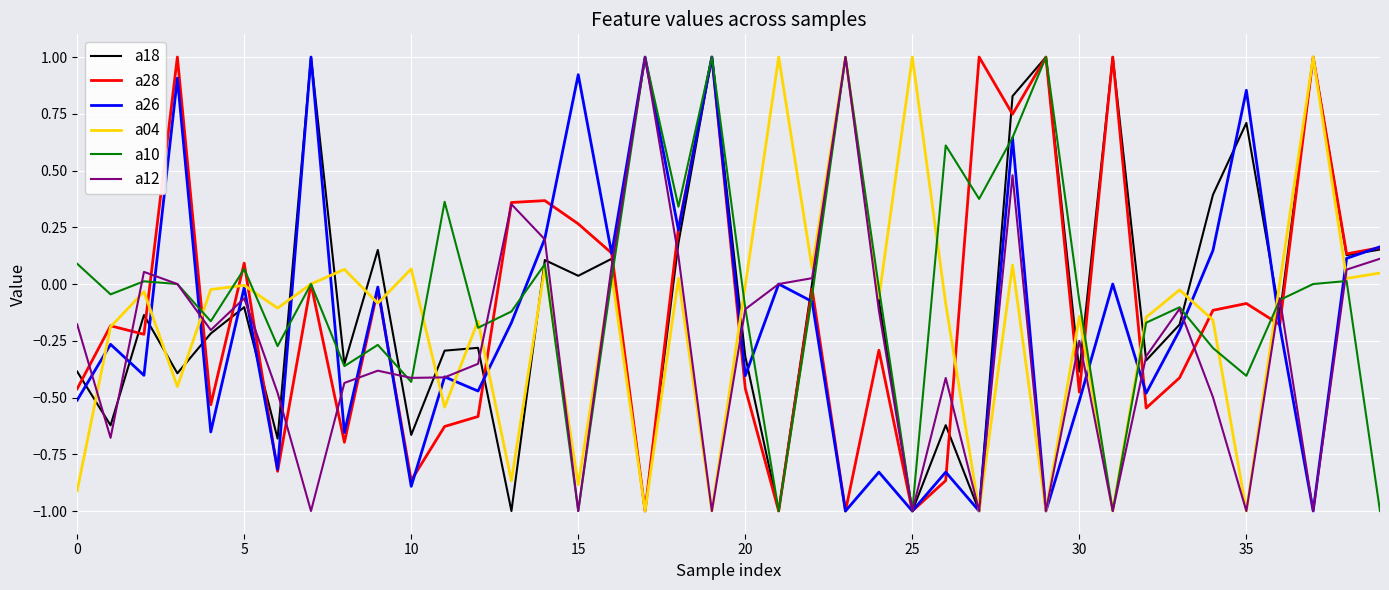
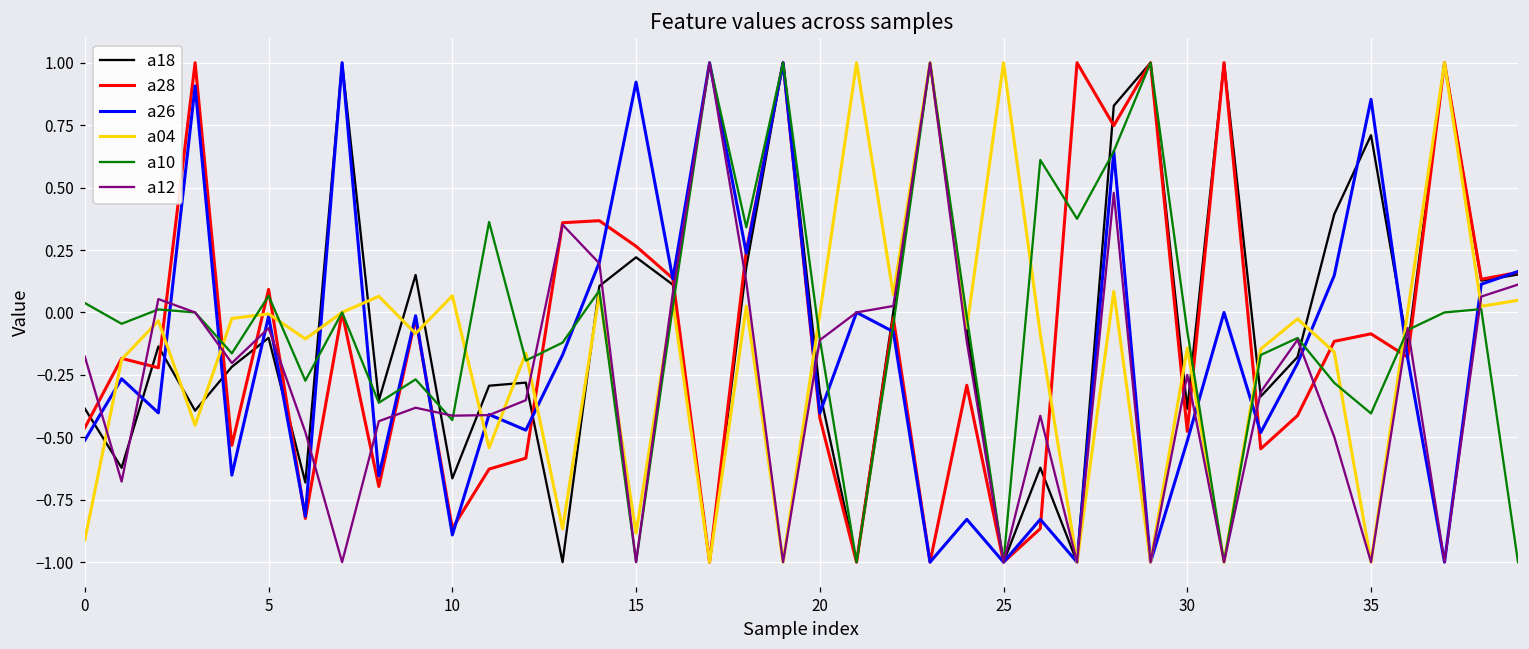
  {
    "a18": {
      "0": -0.39,
      "5": -0.10,
      "10": -0.66,
-     "15": 0.04,
+     "15": 0.22,
      "20": -0.32,
      "30": -0.39,
      "35": 0.71
    },
    "a28": {
      "0": -0.46,
      "5": 0.09,
      "10": -0.87,
      "15": 0.27,
-     "20": -0.46,
+     "20": -0.42,
      "30": -0.48,
      "35": -0.09
    },
    "a26": {
      "0": -0.51,
      "10": -0.89,
      "15": 0.92,
      "20": -0.40,
      "30": -0.51,
      "35": 0.85
    },
    "a04": {
      "0": -0.91,
      "10": 0.07,
      "15": -0.88,
      "20": -0.01,
      "25": 1.00,
      "30": -0.14
    },
    "a10": {
-     "0": 0.09,
+     "0": 0.04,
      "5": 0.07,
      "10": -0.43,
      "30": -0.08,
      "35": -0.40
    },
    "a12": {
      "0": -0.18,
      "5": -0.06,
      "10": -0.41,
      "30": -0.25
    }
  }
